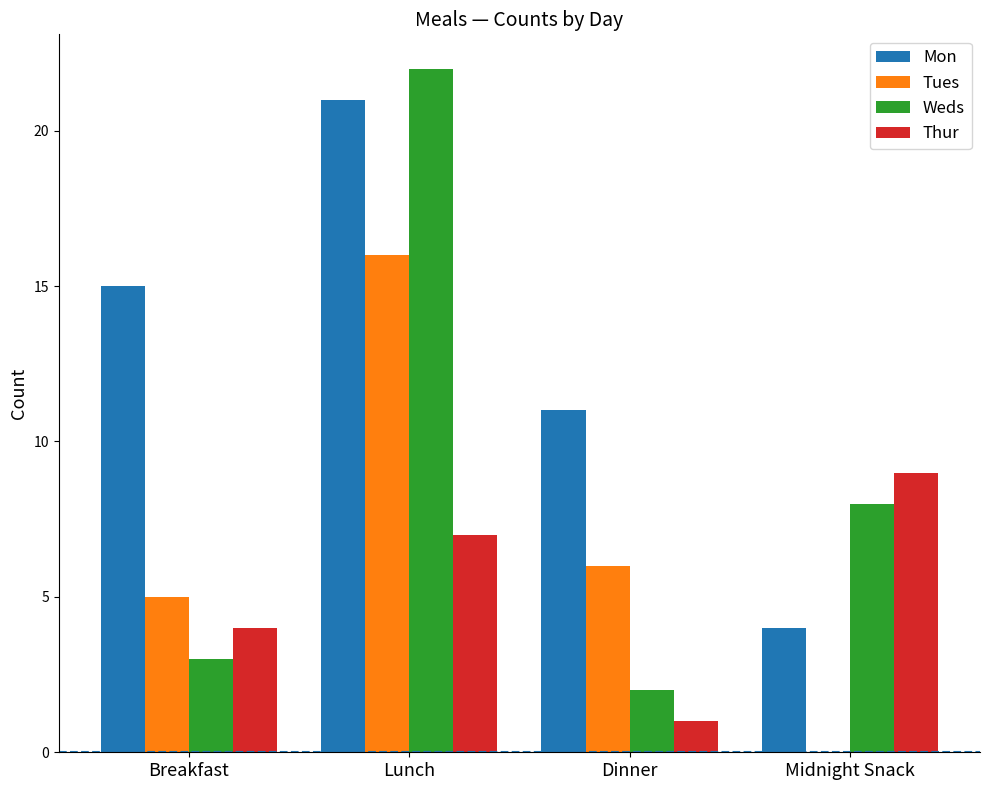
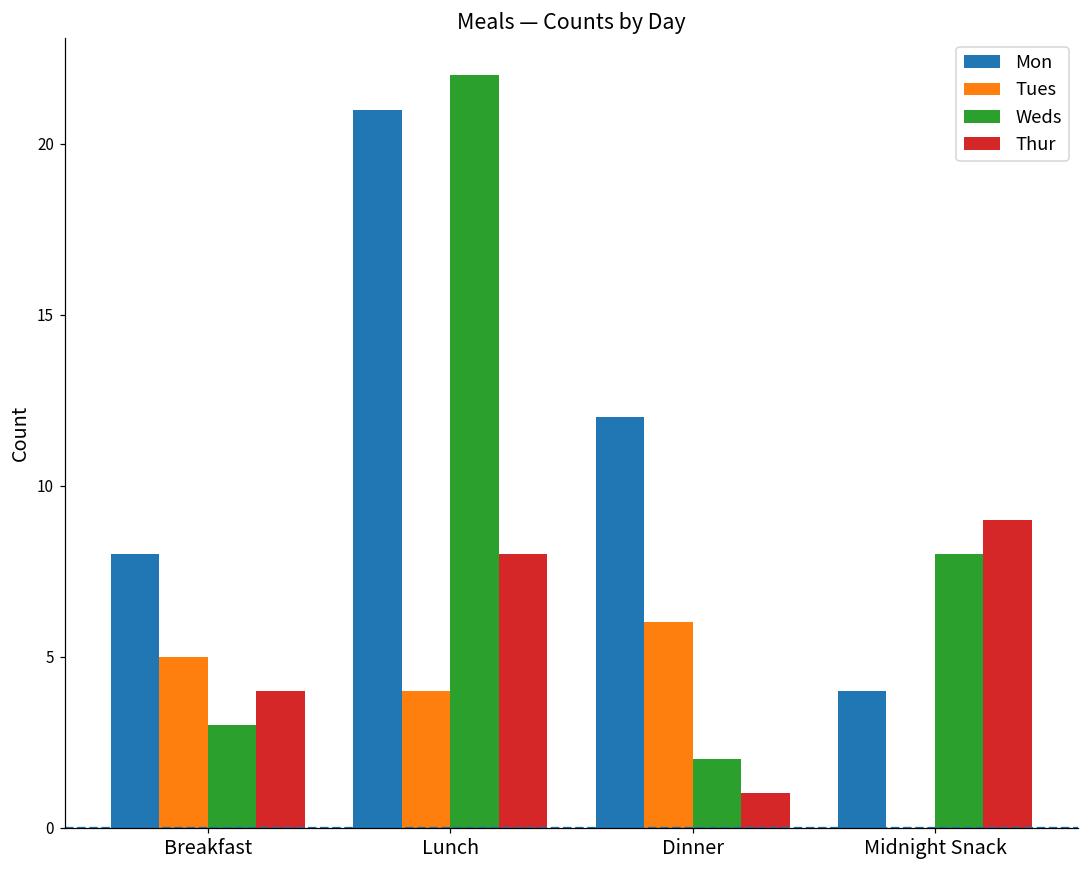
  {
    "Mon": {
-     "Breakfast": 15,
+     "Breakfast": 8,
      "Lunch": 21,
-     "Dinner": 11,
+     "Dinner": 12,
      "Midnight Snack": 4
    },
    "Tues": {
      "Breakfast": 5,
-     "Lunch": 16,
+     "Lunch": 4,
      "Dinner": 6,
      "Midnight Snack": 0
    },
    "Weds": {
      "Breakfast": 3,
      "Lunch": 22,
      "Dinner": 2,
      "Midnight Snack": 8
    },
    "Thur": {
      "Breakfast": 4,
-     "Lunch": 7,
+     "Lunch": 8,
      "Dinner": 1,
      "Midnight Snack": 9
    }
  }
